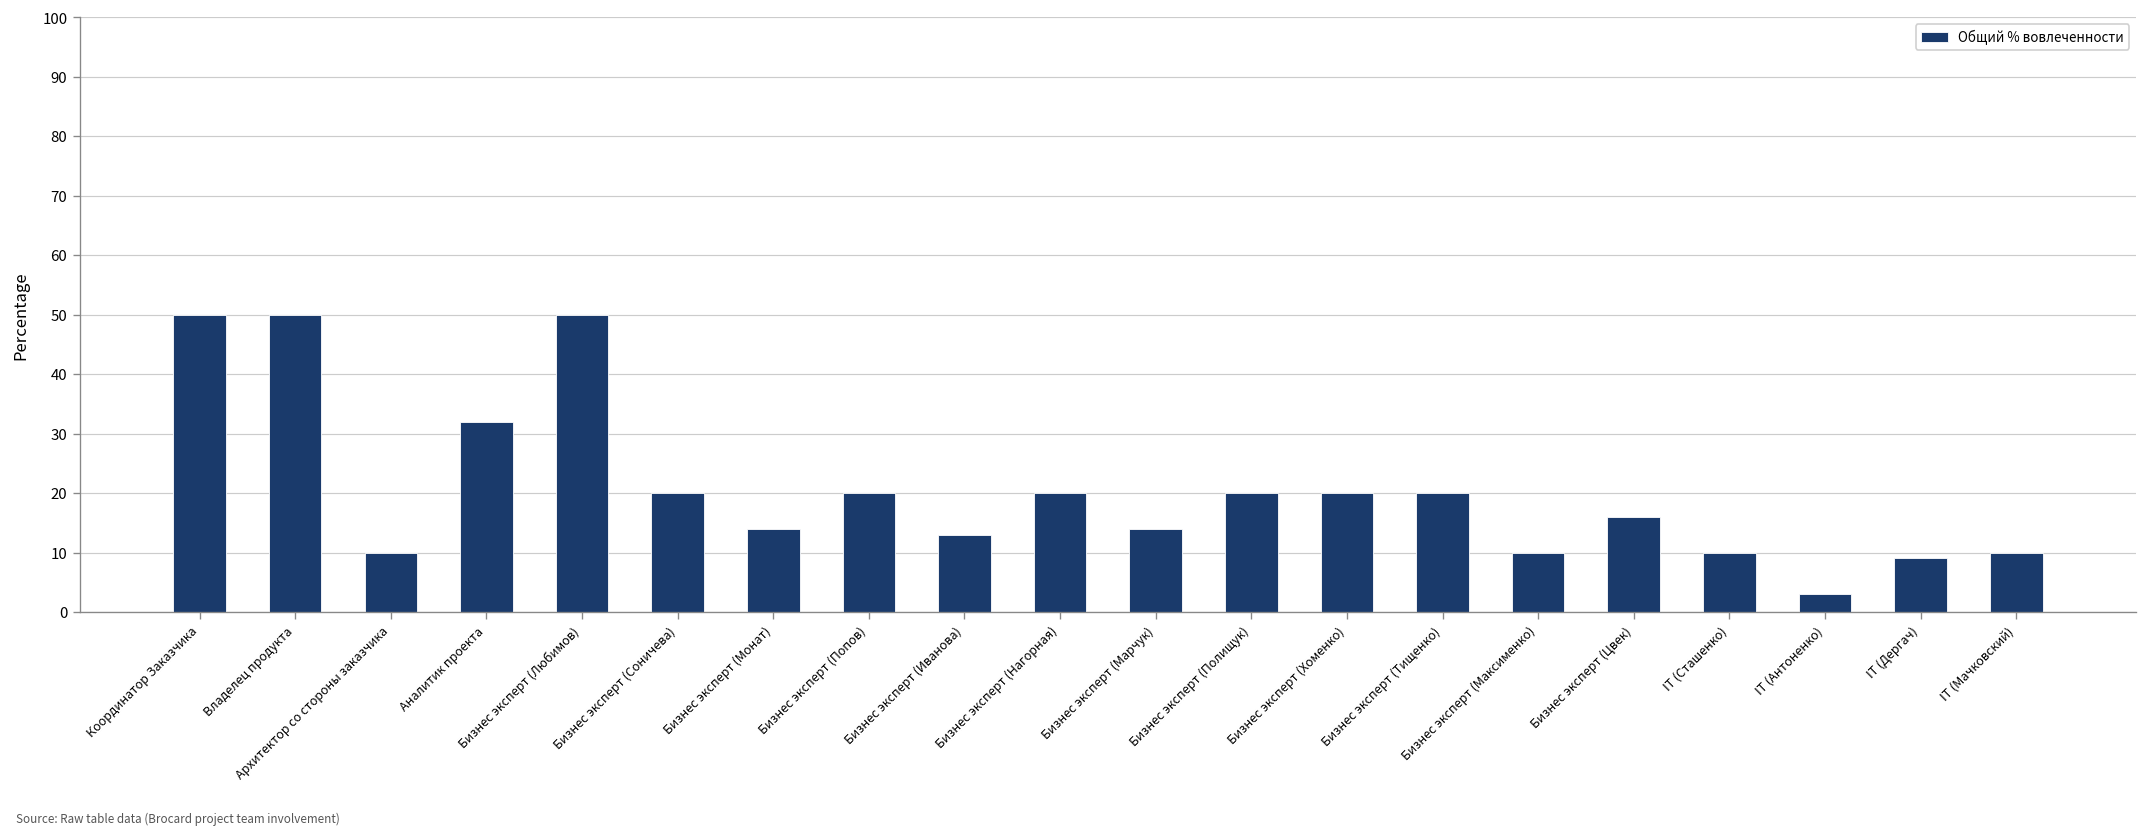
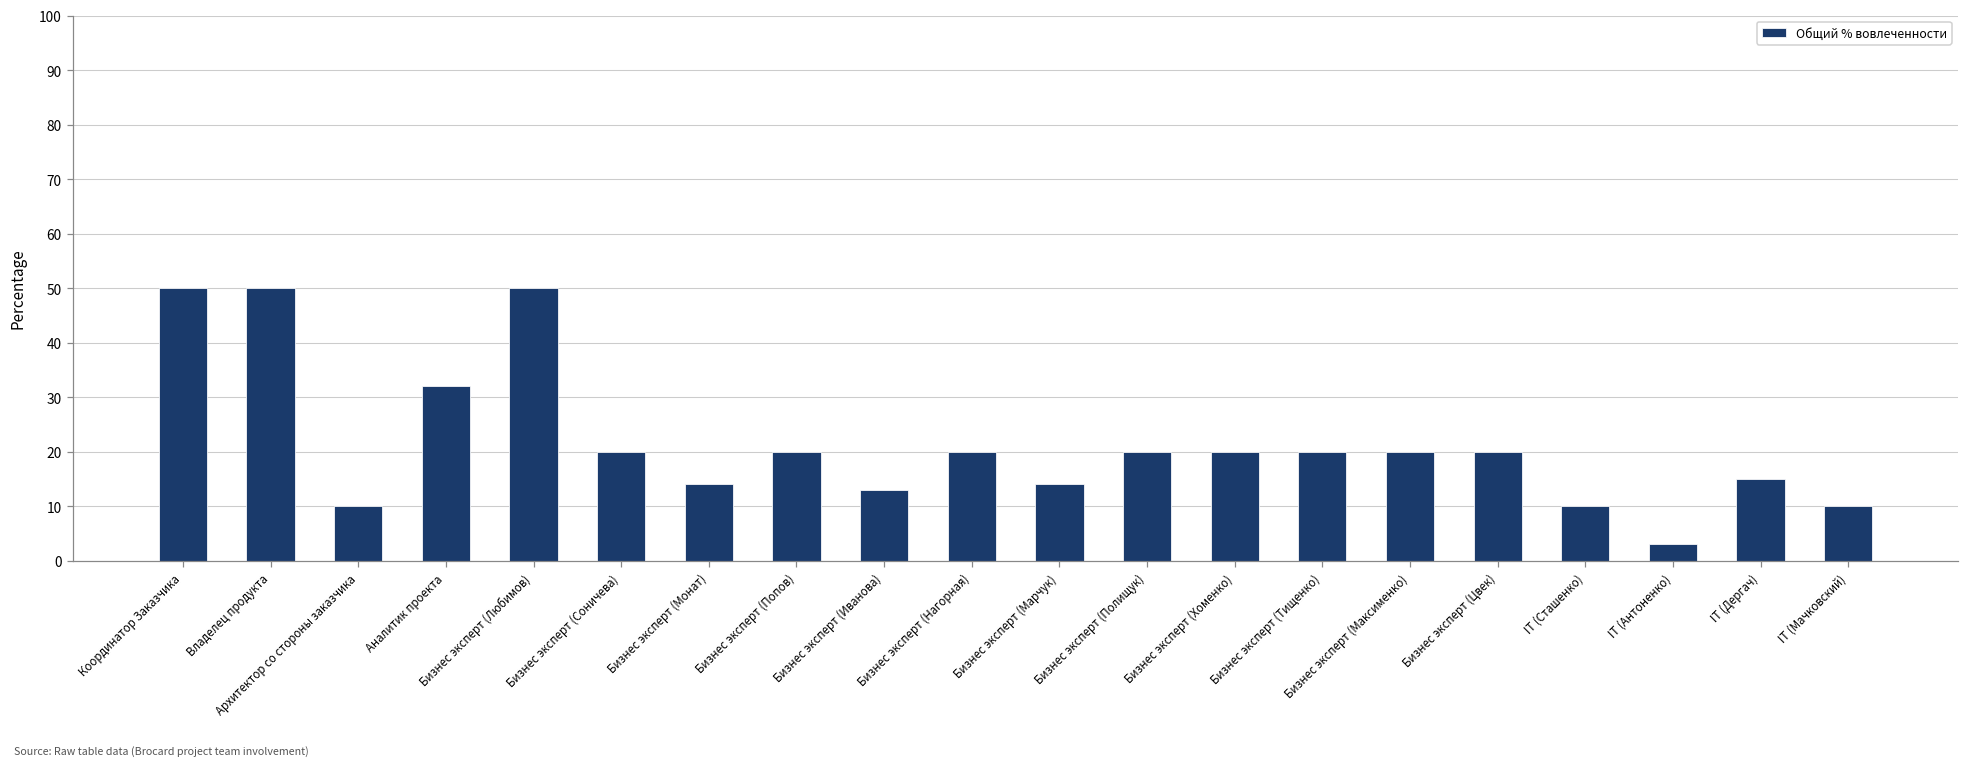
  {
    "Координатор Заказчика": 50,
    "Владелец продукта": 50,
    "Архитектор со стороны заказчика": 10,
    "Аналитик проекта": 32,
    "Бизнес эксперт (Любимов)": 50,
    "Бизнес эксперт (Соничева)": 20,
    "Бизнес эксперт (Монат)": 14,
    "Бизнес эксперт (Попов)": 20,
    "Бизнес эксперт (Иванова)": 13,
    "Бизнес эксперт (Нагорная)": 20,
    "Бизнес эксперт (Марчук)": 14,
    "Бизнес эксперт (Полищук)": 20,
    "Бизнес эксперт (Хоменко)": 20,
    "Бизнес эксперт (Тищенко)": 20,
-   "Бизнес эксперт (Максименко)": 10,
-   "Бизнес эксперт (Цвек)": 16,
+   "Бизнес эксперт (Максименко)": 20,
+   "Бизнес эксперт (Цвек)": 20,
    "IT (Сташенко)": 10,
    "IT (Антоненко)": 3,
-   "IT (Дергач)": 9,
+   "IT (Дергач)": 15,
    "IT (Мачковский)": 10
  }
